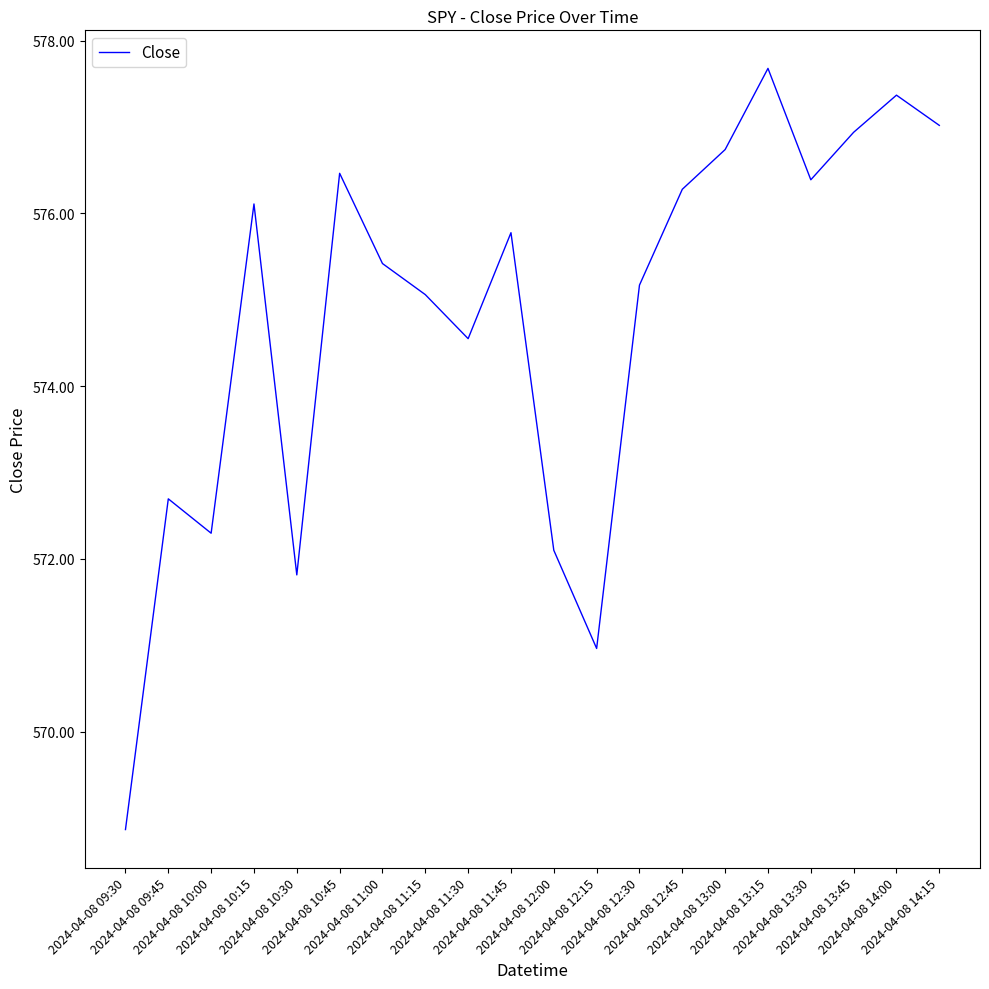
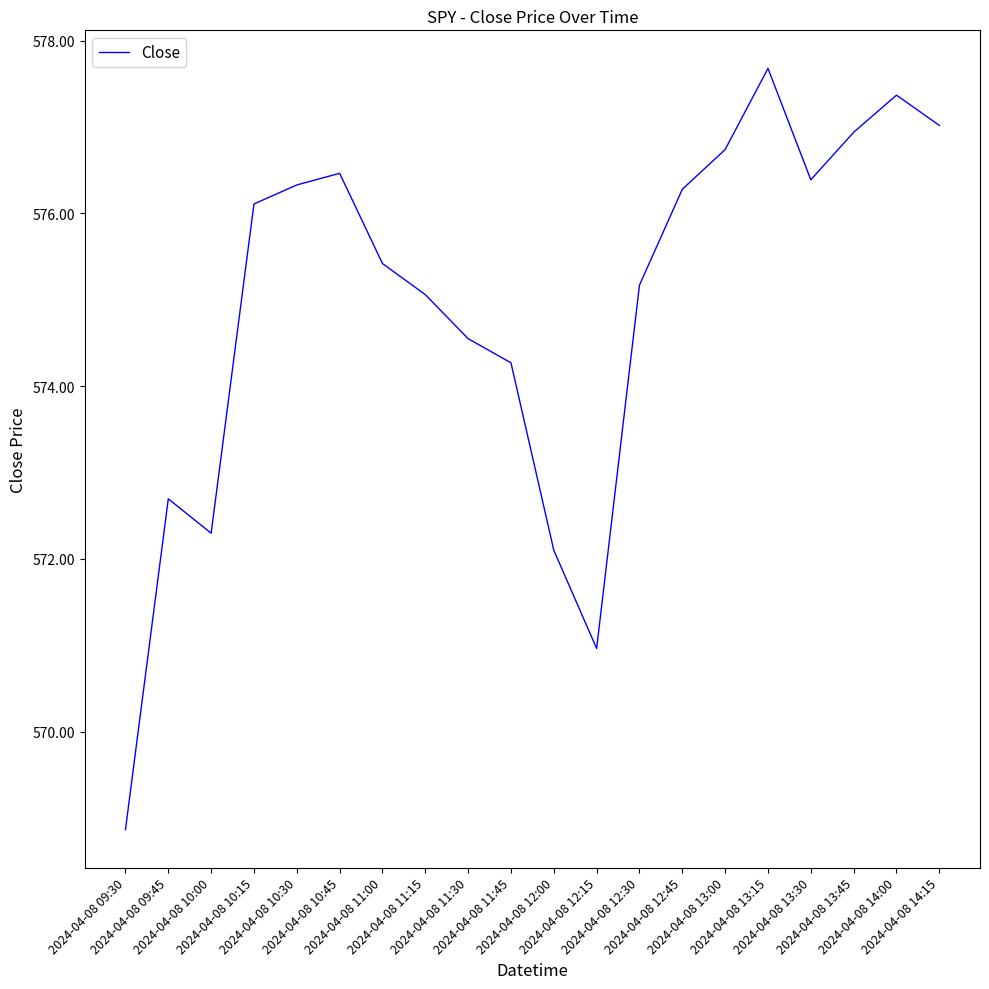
  {
    "2024-04-08 09:30": 568.9,
    "2024-04-08 09:45": 572.7,
    "2024-04-08 10:00": 572.3,
    "2024-04-08 10:15": 576.1,
-   "2024-04-08 10:30": 571.8,
+   "2024-04-08 10:30": 576.3,
    "2024-04-08 10:45": 576.5,
    "2024-04-08 11:00": 575.4,
    "2024-04-08 11:15": 575.1,
    "2024-04-08 11:30": 574.5,
-   "2024-04-08 11:45": 575.8,
+   "2024-04-08 11:45": 574.3,
    "2024-04-08 12:00": 572.1,
    "2024-04-08 12:15": 571.0,
    "2024-04-08 12:30": 575.2,
    "2024-04-08 12:45": 576.3,
    "2024-04-08 13:00": 576.7,
    "2024-04-08 13:15": 577.7,
    "2024-04-08 13:30": 576.4,
    "2024-04-08 13:45": 576.9,
    "2024-04-08 14:00": 577.4,
    "2024-04-08 14:15": 577.0
  }
